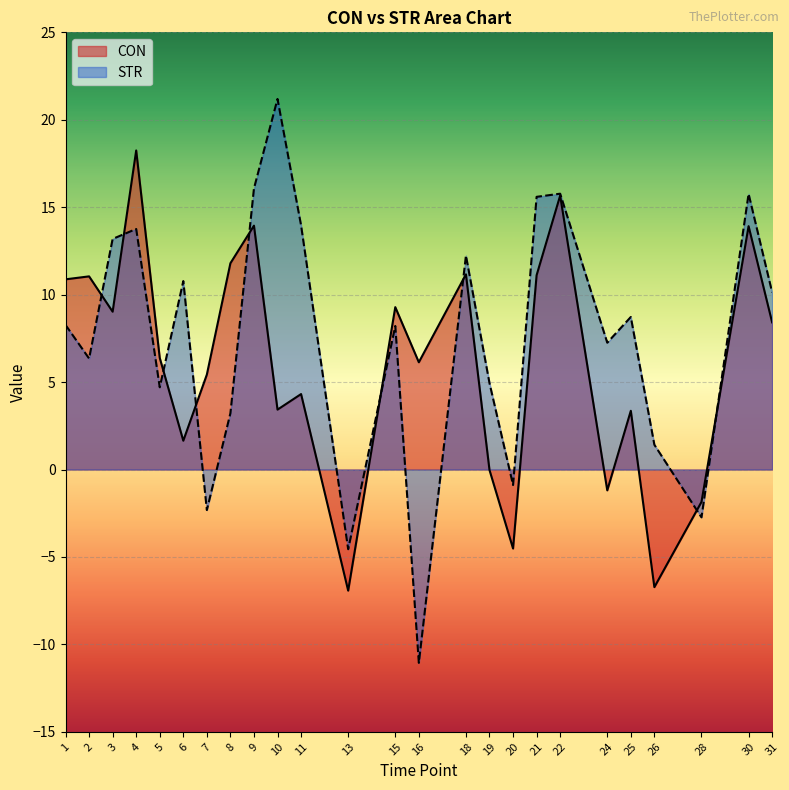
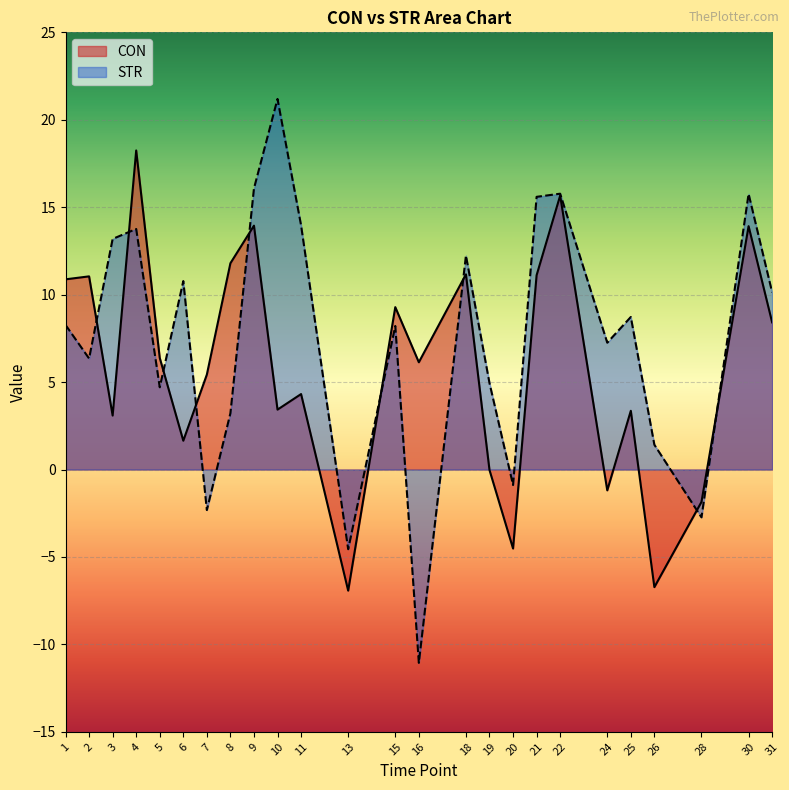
  {
    "CON": {
-     "3": 9.0
+     "3": 3.1
    }
  }
